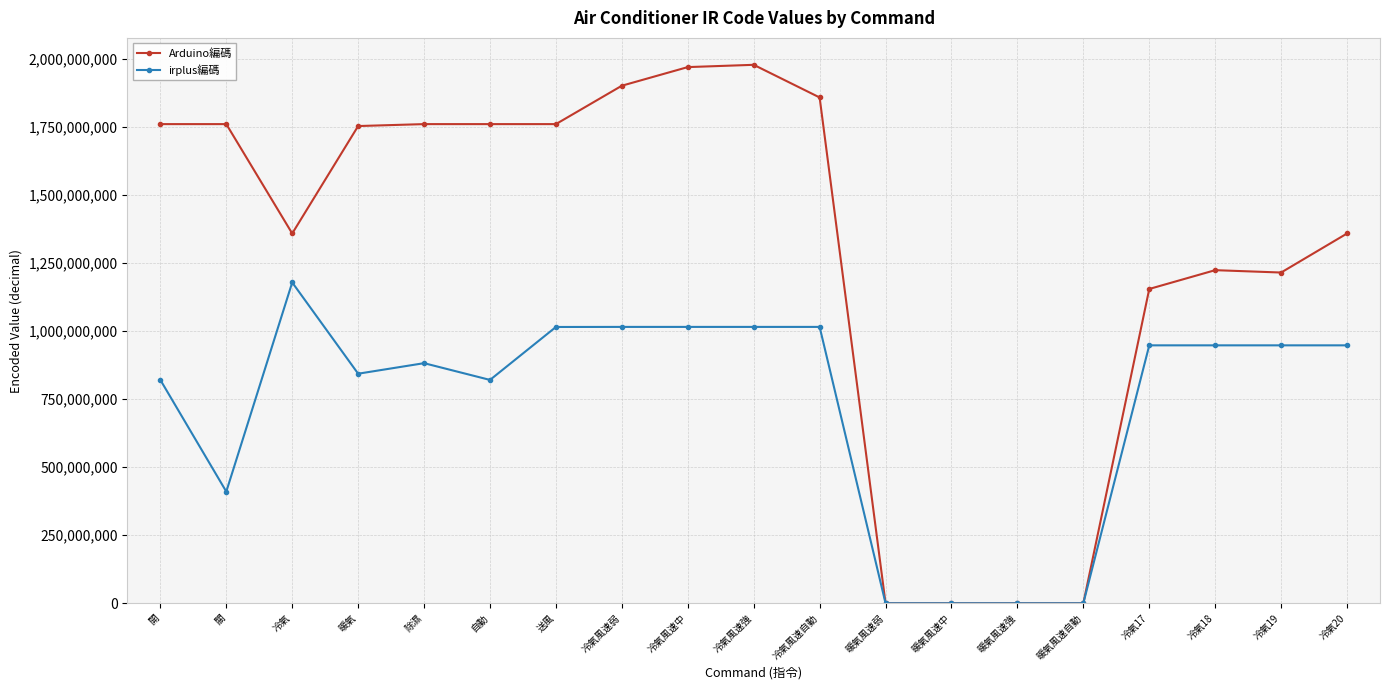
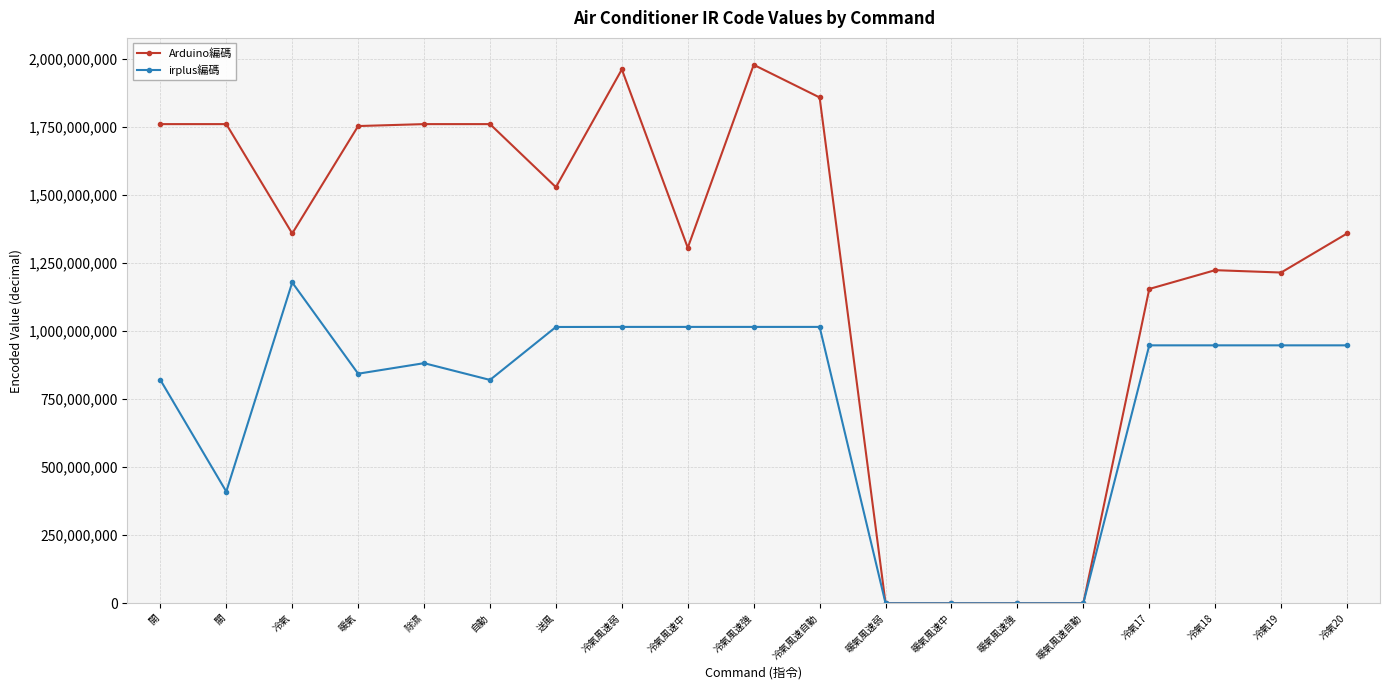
  {
    "Arduino編碼": {
      "開": "1,760,000,000",
      "關": "1,760,000,000",
      "冷氣": "1,360,000,000",
      "暖氣": "1,750,000,000",
      "除濕": "1,760,000,000",
      "自動": "1,760,000,000",
-     "送風": "1,760,000,000",
-     "冷氣風速弱": "1,900,000,000",
-     "冷氣風速中": "1,970,000,000",
+     "送風": "1,530,000,000",
+     "冷氣風速弱": "1,960,000,000",
+     "冷氣風速中": "1,310,000,000",
      "冷氣風速強": "1,980,000,000",
      "冷氣風速自動": "1,860,000,000",
      "冷氣17": "1,160,000,000",
      "冷氣18": "1,220,000,000",
      "冷氣19": "1,220,000,000",
      "冷氣20": "1,360,000,000"
    },
    "irplus編碼": {
      "開": "820,000,000",
      "關": "410,000,000",
      "冷氣": "1,180,000,000",
      "暖氣": "840,000,000",
      "除濕": "880,000,000",
      "自動": "820,000,000",
      "送風": "1,020,000,000",
      "冷氣風速弱": "1,020,000,000",
      "冷氣風速中": "1,020,000,000",
      "冷氣風速強": "1,020,000,000",
      "冷氣風速自動": "1,020,000,000",
      "冷氣17": "950,000,000",
      "冷氣18": "950,000,000",
      "冷氣19": "950,000,000",
      "冷氣20": "950,000,000"
    }
  }
